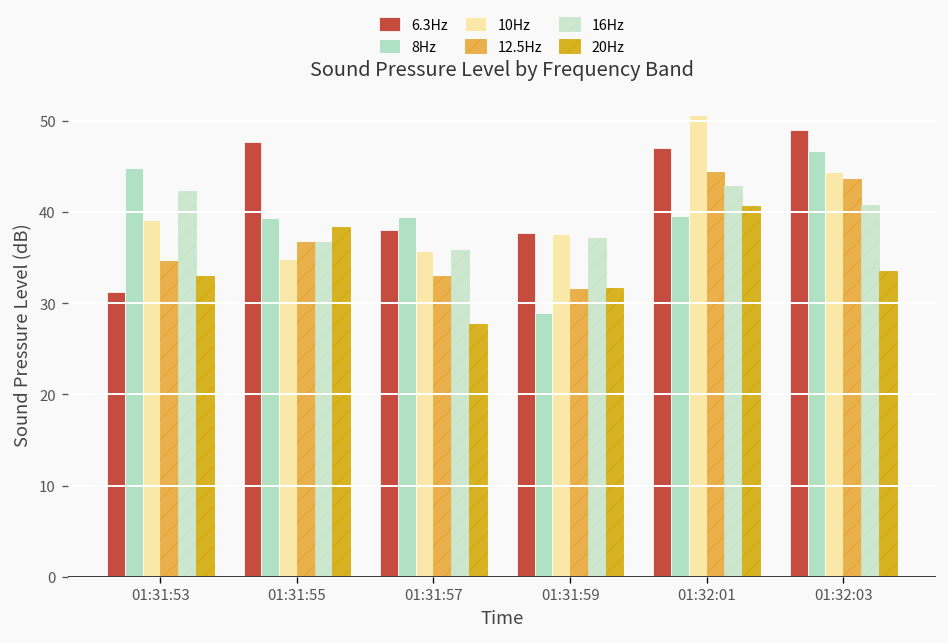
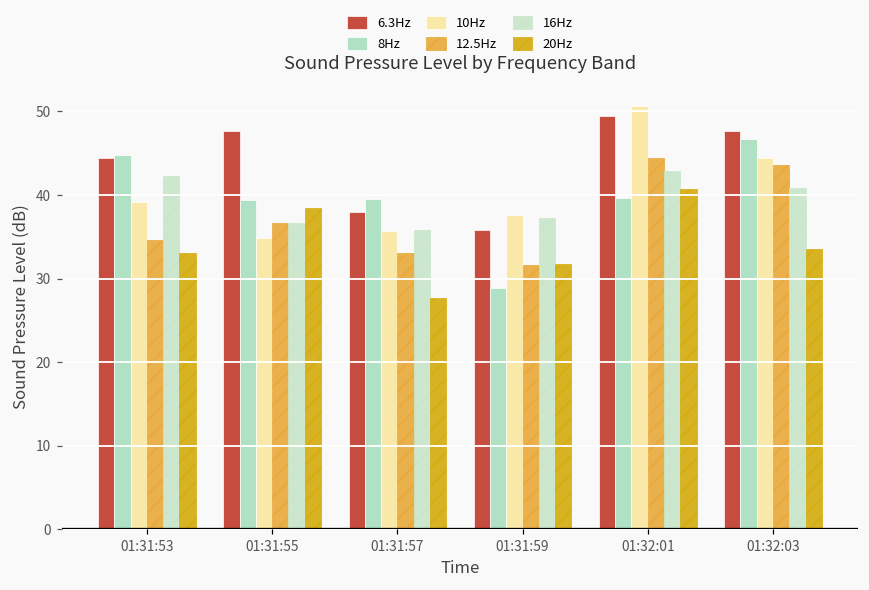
  {
    "6.3Hz": {
-     "01:31:53": 31,
+     "01:31:53": 44,
      "01:31:55": 48,
      "01:31:57": 38,
-     "01:31:59": 38,
-     "01:32:01": 47,
-     "01:32:03": 49
+     "01:31:59": 36,
+     "01:32:01": 49,
+     "01:32:03": 48
    },
    "10Hz": {
      "01:31:53": 39,
      "01:31:55": 35,
      "01:31:57": 36,
      "01:31:59": 38,
      "01:32:01": 51,
      "01:32:03": 44
    }
  }
